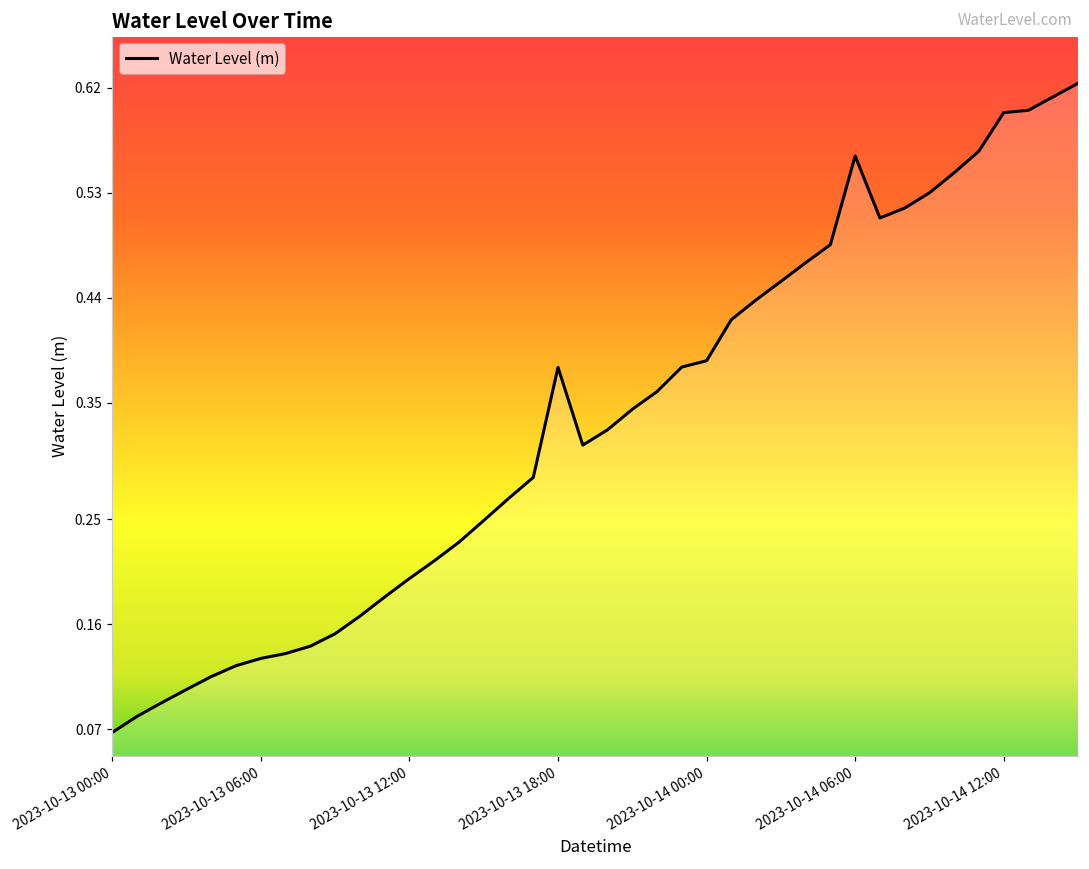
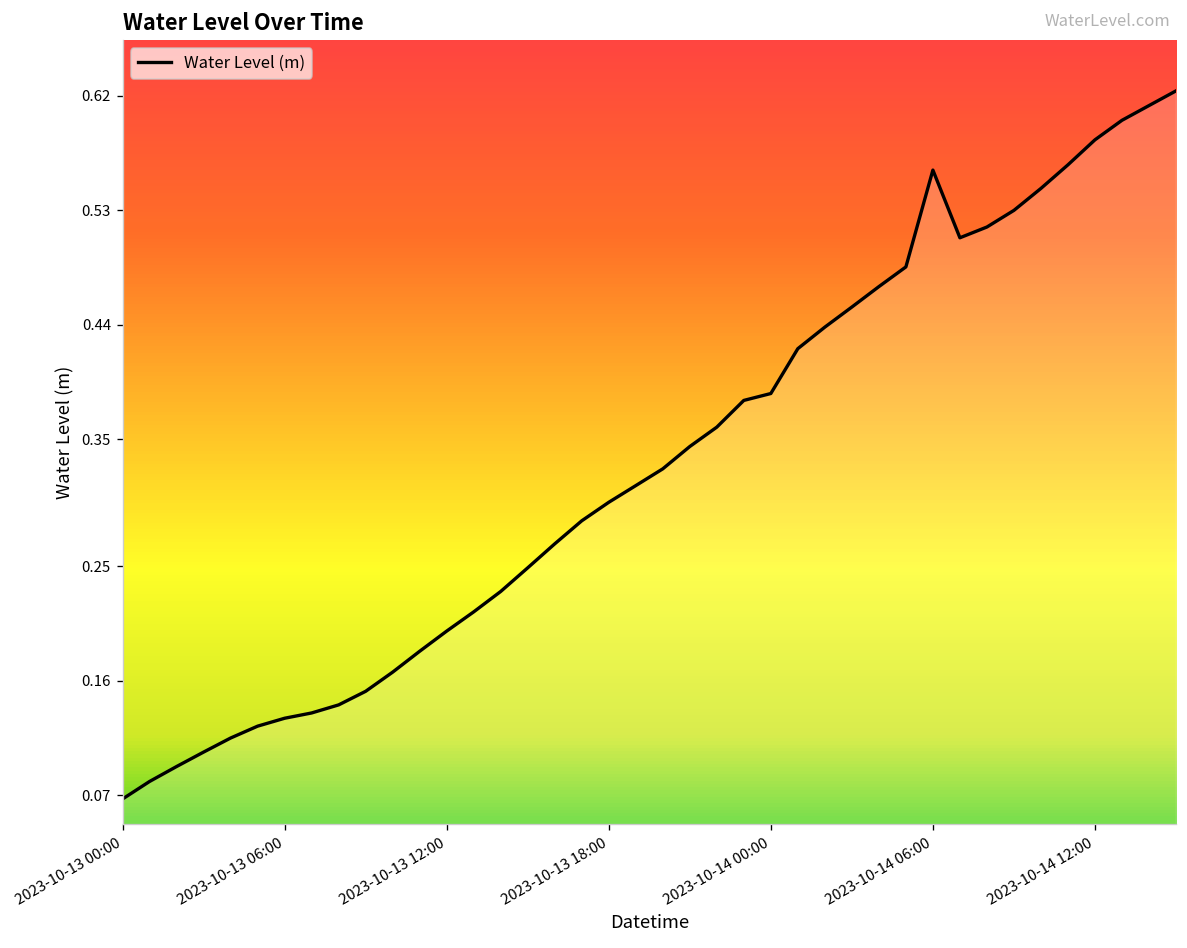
  {
    "2023-10-13 00:00": 0.067,
    "2023-10-13 06:00": 0.131,
    "2023-10-13 12:00": 0.199,
-   "2023-10-13 18:00": 0.380,
+   "2023-10-13 18:00": 0.300,
    "2023-10-14 00:00": 0.386,
    "2023-10-14 06:00": 0.562,
-   "2023-10-14 12:00": 0.599
+   "2023-10-14 12:00": 0.585
  }
